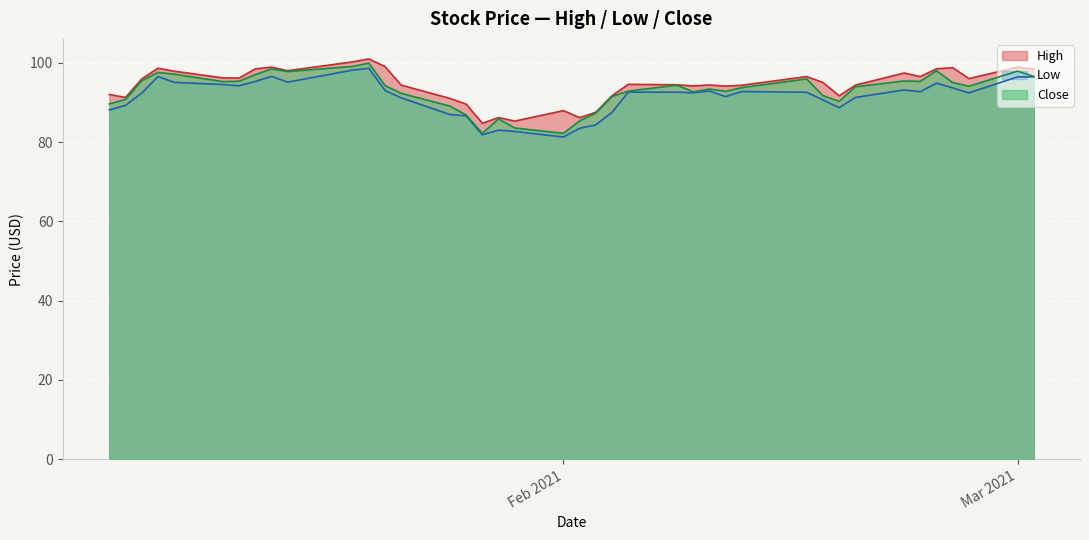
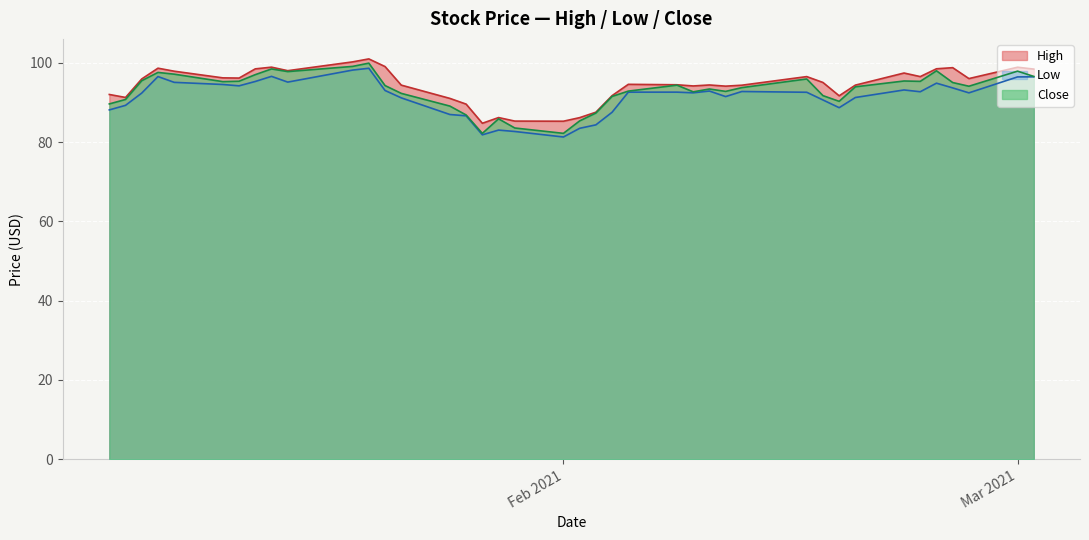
  {
    "High": {
-     "Feb 2021": 88
+     "Feb 2021": 85
    },
    "Low": {
      "Feb 2021": 81
    },
    "Close": {
      "Feb 2021": 82
    }
  }
